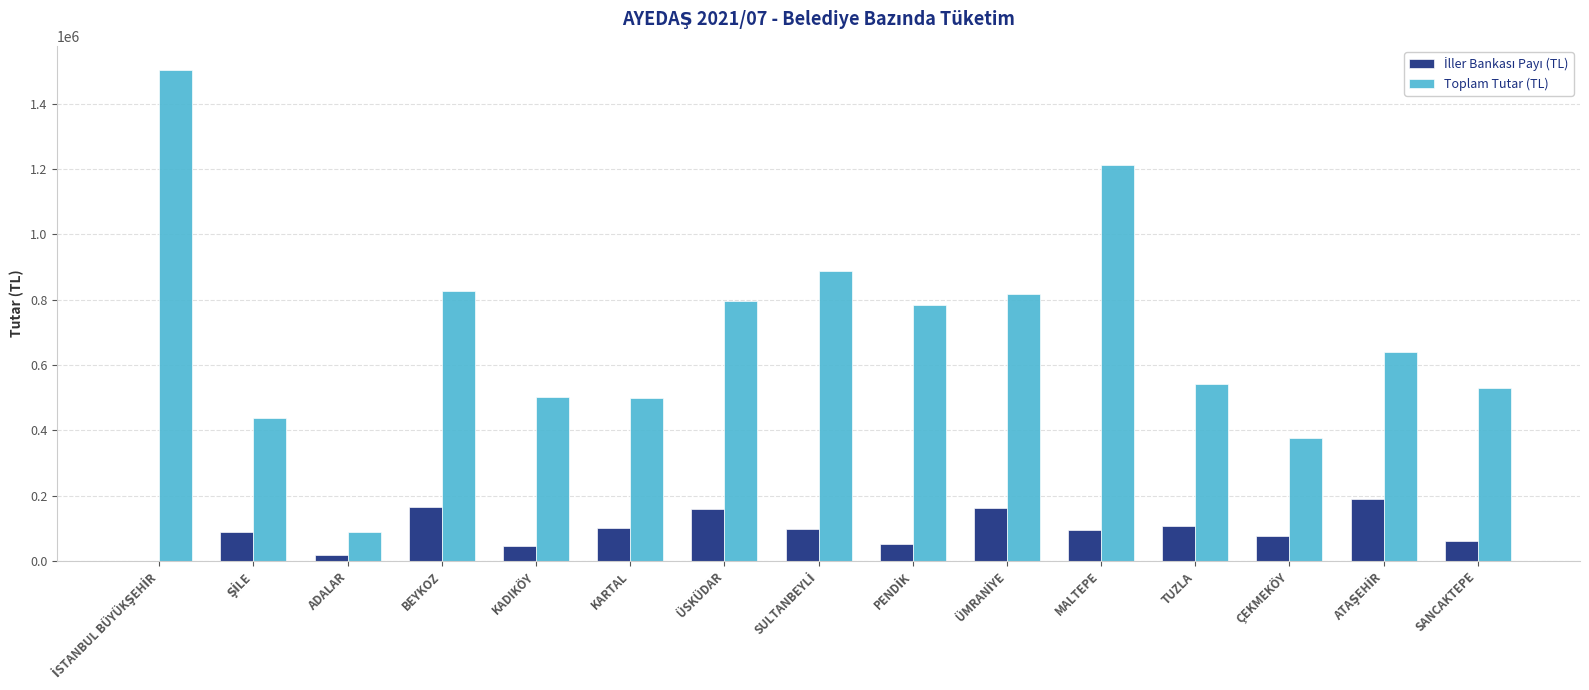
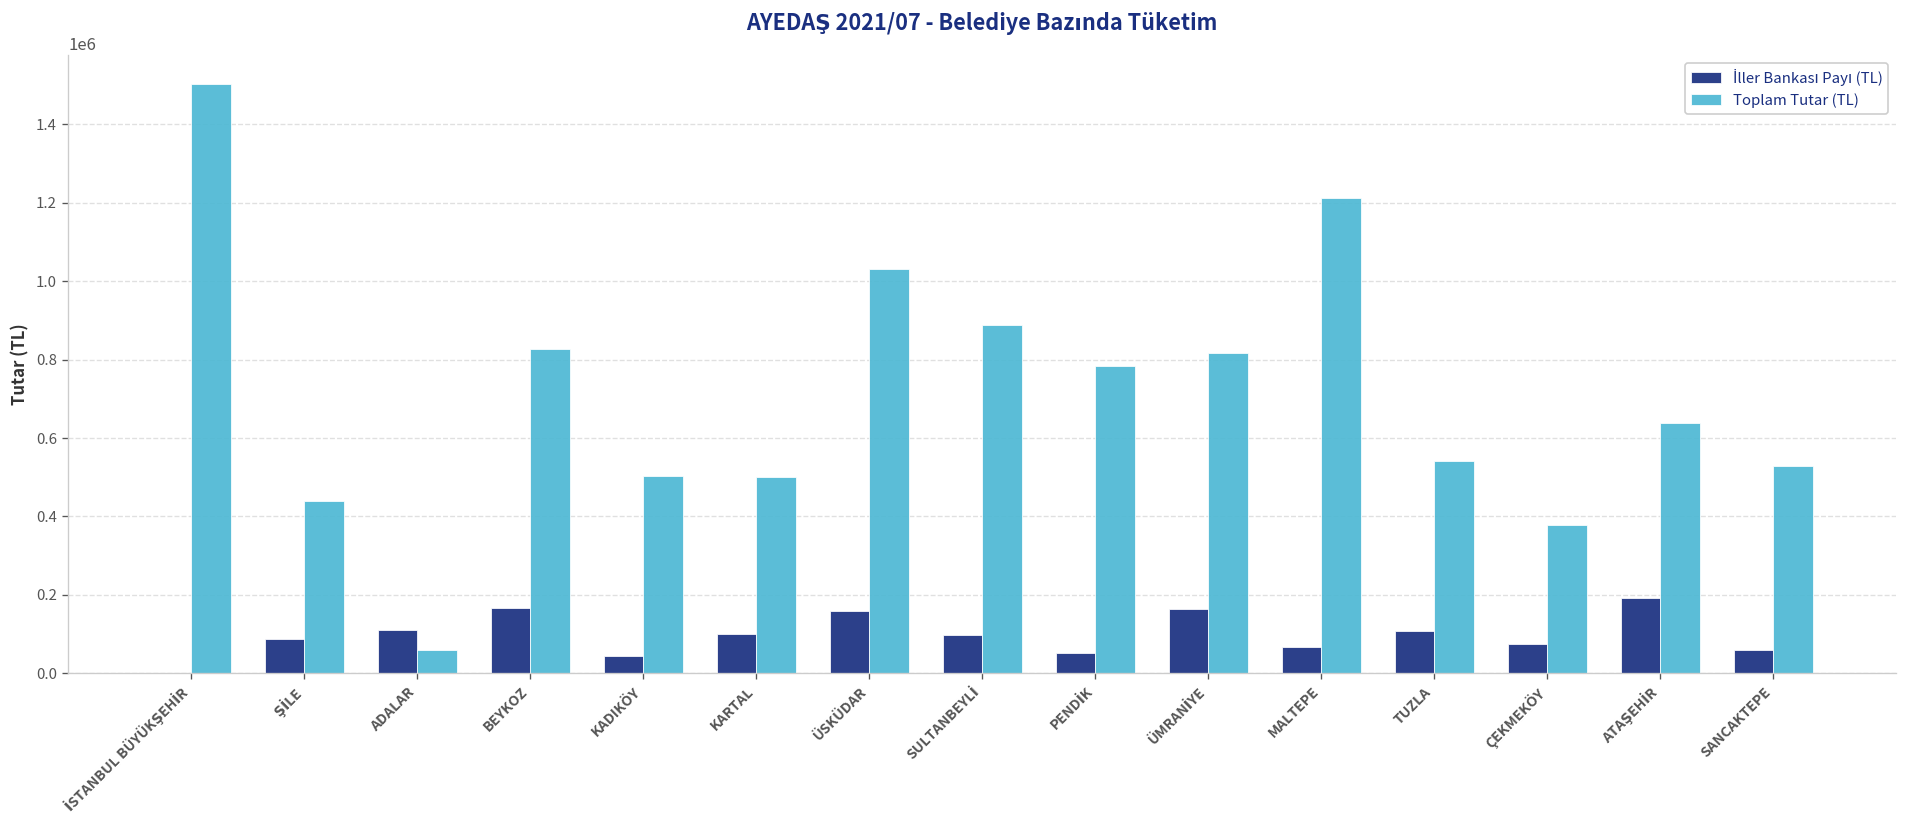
  {
    "İller Bankası Payı (TL)": {
      "İSTANBUL BÜYÜKŞEHİR": 0,
      "ŞİLE": 90000,
-     "ADALAR": 20000,
+     "ADALAR": 110000,
      "BEYKOZ": 170000,
      "KADIKÖY": 40000,
      "KARTAL": 100000,
      "ÜSKÜDAR": 160000,
      "SULTANBEYLİ": 100000,
      "PENDİK": 50000,
      "ÜMRANİYE": 160000,
-     "MALTEPE": 90000,
+     "MALTEPE": 70000,
      "TUZLA": 110000,
      "ÇEKMEKÖY": 80000,
      "ATAŞEHİR": 190000,
      "SANCAKTEPE": 60000
    },
    "Toplam Tutar (TL)": {
      "İSTANBUL BÜYÜKŞEHİR": 1500000,
      "ŞİLE": 440000,
-     "ADALAR": 90000,
+     "ADALAR": 60000,
      "BEYKOZ": 830000,
      "KADIKÖY": 500000,
      "KARTAL": 500000,
-     "ÜSKÜDAR": 800000,
+     "ÜSKÜDAR": 1030000,
      "SULTANBEYLİ": 890000,
      "PENDİK": 780000,
      "ÜMRANİYE": 820000,
      "MALTEPE": 1210000,
      "TUZLA": 540000,
      "ÇEKMEKÖY": 380000,
      "ATAŞEHİR": 640000,
      "SANCAKTEPE": 530000
    }
  }
